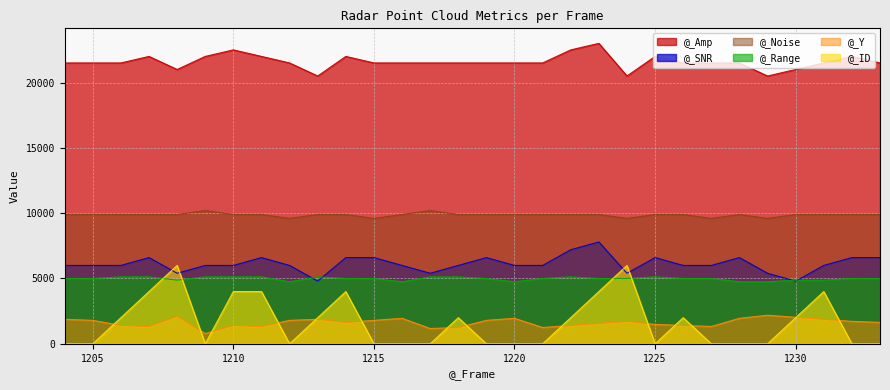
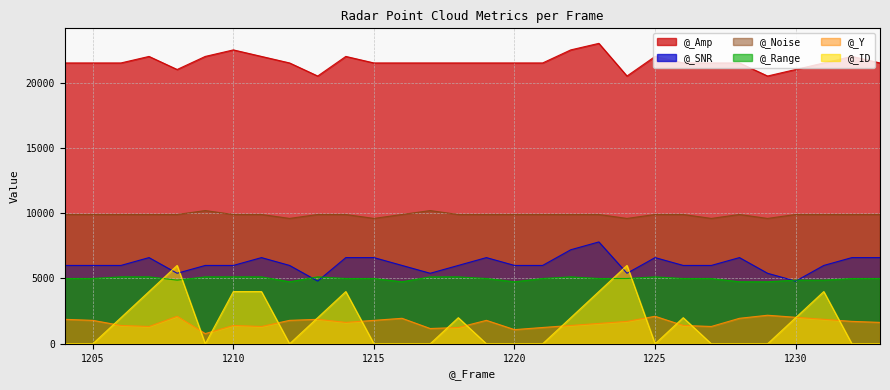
  {
    "@_Amp": {
      "1205": 21500,
      "1210": 22500,
      "1215": 21500,
      "1220": 21500,
      "1230": 21000
    },
    "@_SNR": {
      "1205": 6000,
      "1210": 6000,
      "1215": 6600,
      "1220": 6000,
      "1225": 6600
    },
    "@_Noise": {
      "1205": 9900,
      "1210": 9900,
      "1215": 9600,
      "1220": 9900,
      "1225": 9900,
      "1230": 9900
    },
    "@_Range": {
      "1205": 5000,
      "1210": 5100,
      "1215": 5000,
      "1220": 4800,
      "1225": 5100
    },
    "@_Y": {
      "1205": 1800,
      "1210": 1400,
      "1215": 1800,
-     "1220": 2000,
-     "1225": 1500
+     "1220": 1100,
+     "1225": 2100
    },
    "@_ID": {
      "1205": 0,
      "1210": 4000,
      "1215": 0,
      "1220": 0,
      "1225": 0
    }
  }
